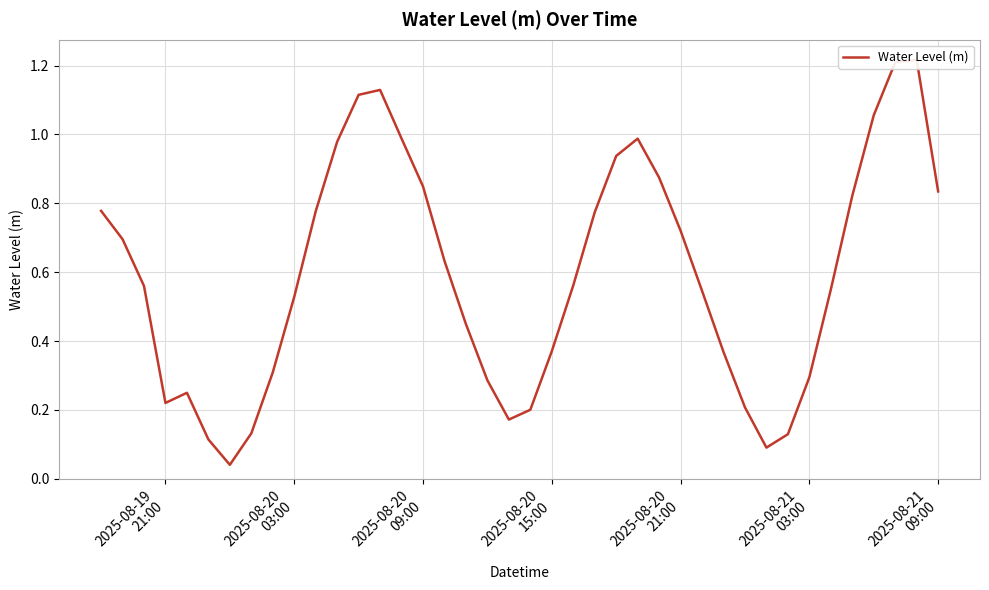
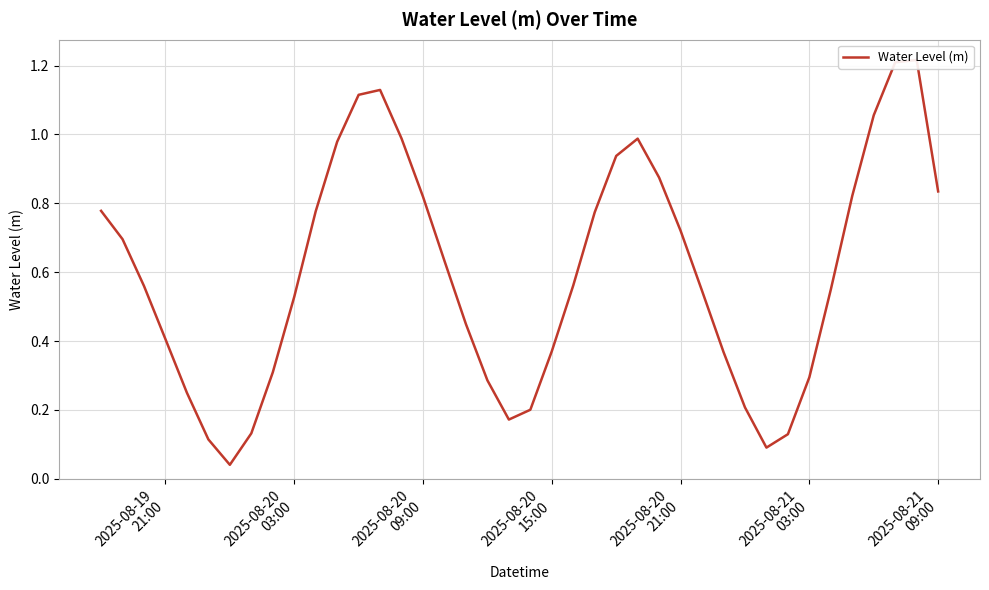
  {
-   "2025-08-19 21:00": 0.22,
+   "2025-08-19 21:00": 0.41,
    "2025-08-20 03:00": 0.53,
-   "2025-08-20 09:00": 0.85,
+   "2025-08-20 09:00": 0.82,
    "2025-08-20 15:00": 0.37,
    "2025-08-20 21:00": 0.72,
    "2025-08-21 03:00": 0.29,
    "2025-08-21 09:00": 0.83
  }
